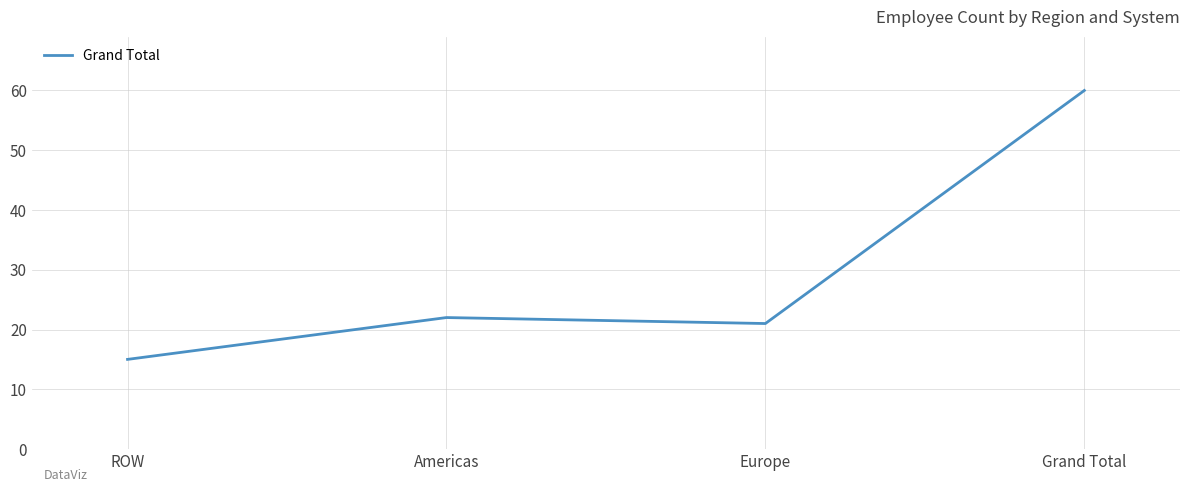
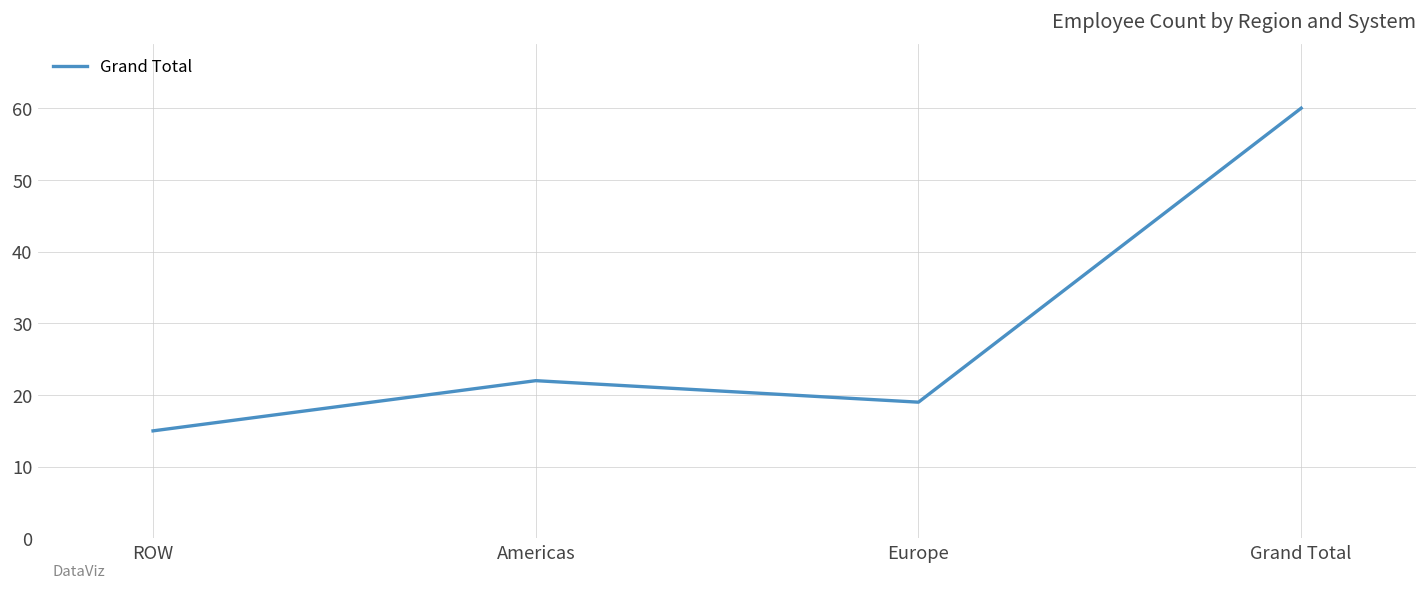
  {
    "ROW": 15,
    "Americas": 22,
-   "Europe": 21,
+   "Europe": 19,
    "Grand Total": 60
  }
